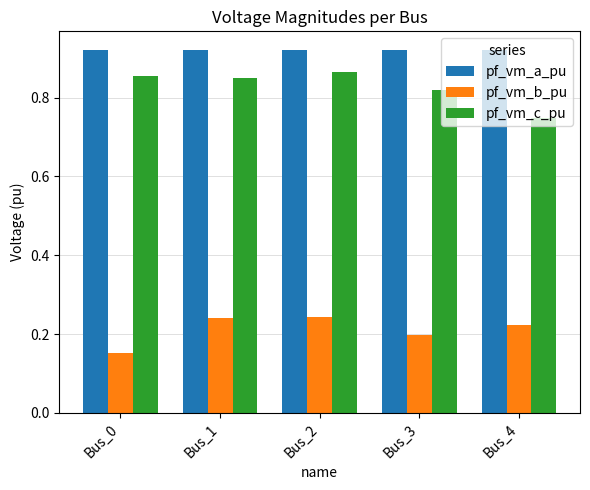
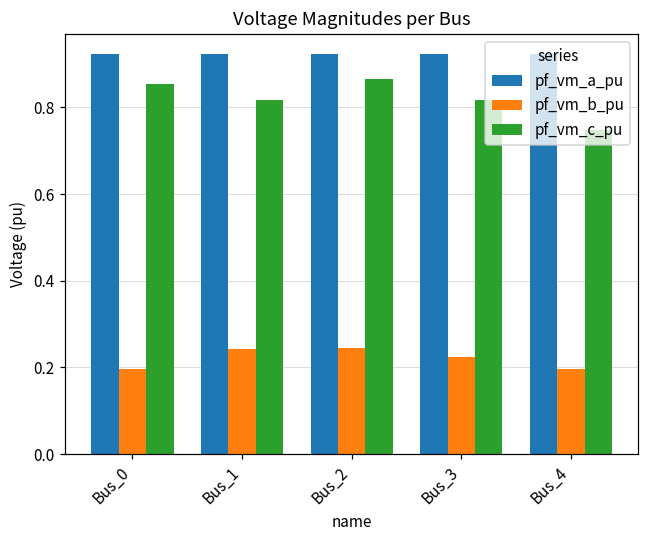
  {
    "pf_vm_a_pu": {
      "Bus_0": 0.92,
      "Bus_1": 0.92,
      "Bus_2": 0.92,
      "Bus_3": 0.92
    },
    "pf_vm_b_pu": {
-     "Bus_0": 0.15,
+     "Bus_0": 0.20,
      "Bus_1": 0.24,
      "Bus_2": 0.24,
-     "Bus_3": 0.20,
-     "Bus_4": 0.22
+     "Bus_3": 0.22,
+     "Bus_4": 0.20
    },
    "pf_vm_c_pu": {
      "Bus_0": 0.85,
-     "Bus_1": 0.85,
+     "Bus_1": 0.82,
      "Bus_2": 0.86
    }
  }
